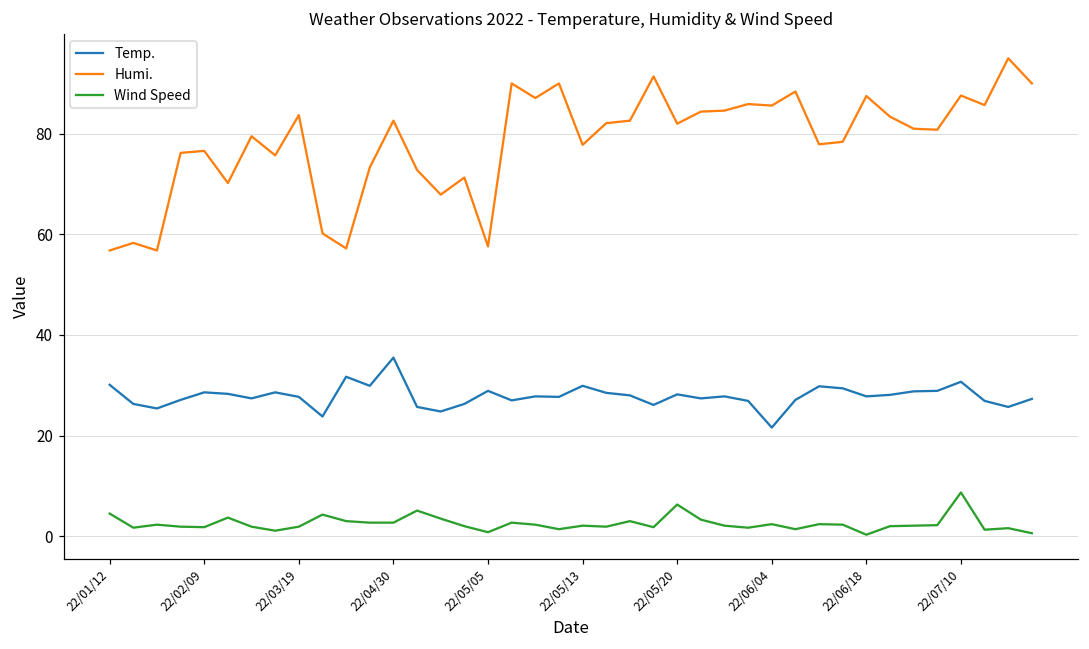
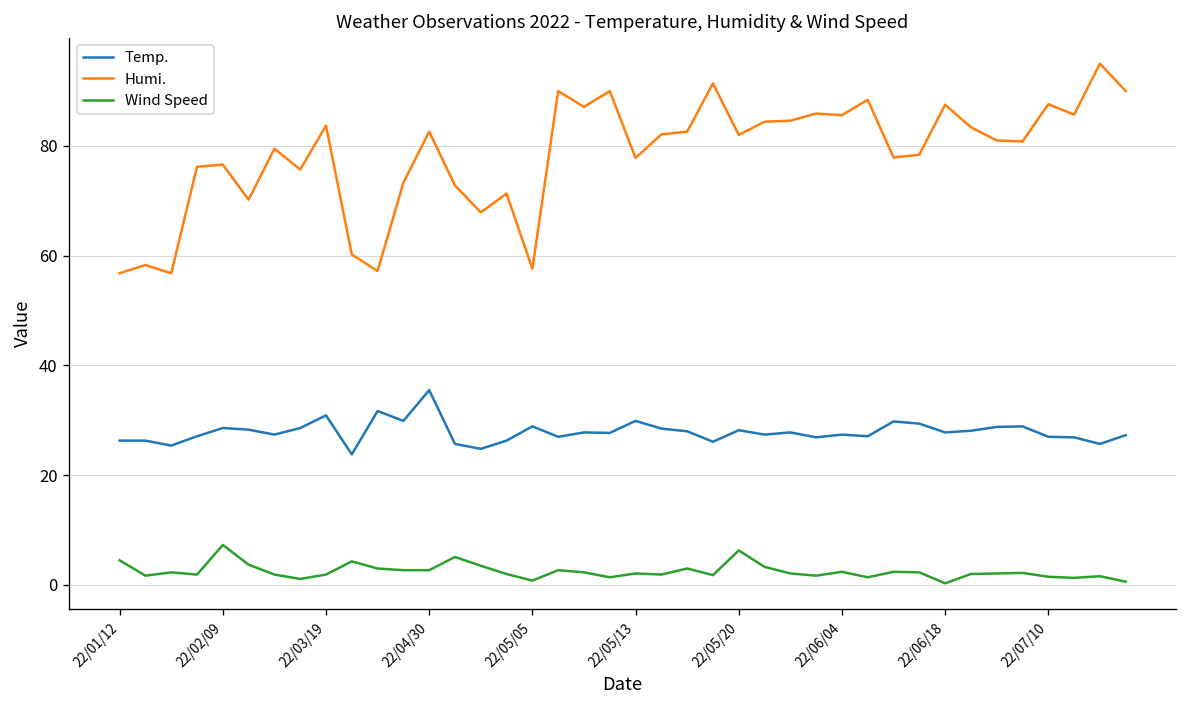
  {
    "Temp.": {
-     "22/01/12": 30,
+     "22/01/12": 26,
      "22/02/09": 29,
-     "22/03/19": 28,
+     "22/03/19": 31,
      "22/04/30": 36,
      "22/05/05": 29,
      "22/05/13": 30,
      "22/05/20": 28,
-     "22/06/04": 22,
+     "22/06/04": 27,
      "22/06/18": 28,
-     "22/07/10": 31
+     "22/07/10": 27
    },
    "Humi.": {
      "22/01/12": 57,
      "22/02/09": 77,
      "22/03/19": 84,
      "22/04/30": 83,
      "22/05/05": 58,
      "22/05/13": 78,
      "22/05/20": 82,
      "22/06/04": 86,
      "22/06/18": 88,
      "22/07/10": 88
    },
    "Wind Speed": {
      "22/01/12": 5,
-     "22/02/09": 2,
+     "22/02/09": 7,
      "22/03/19": 2,
      "22/04/30": 3,
      "22/05/05": 1,
      "22/05/13": 2,
      "22/05/20": 6,
      "22/06/04": 2,
      "22/06/18": 0,
-     "22/07/10": 9
+     "22/07/10": 2
    }
  }
